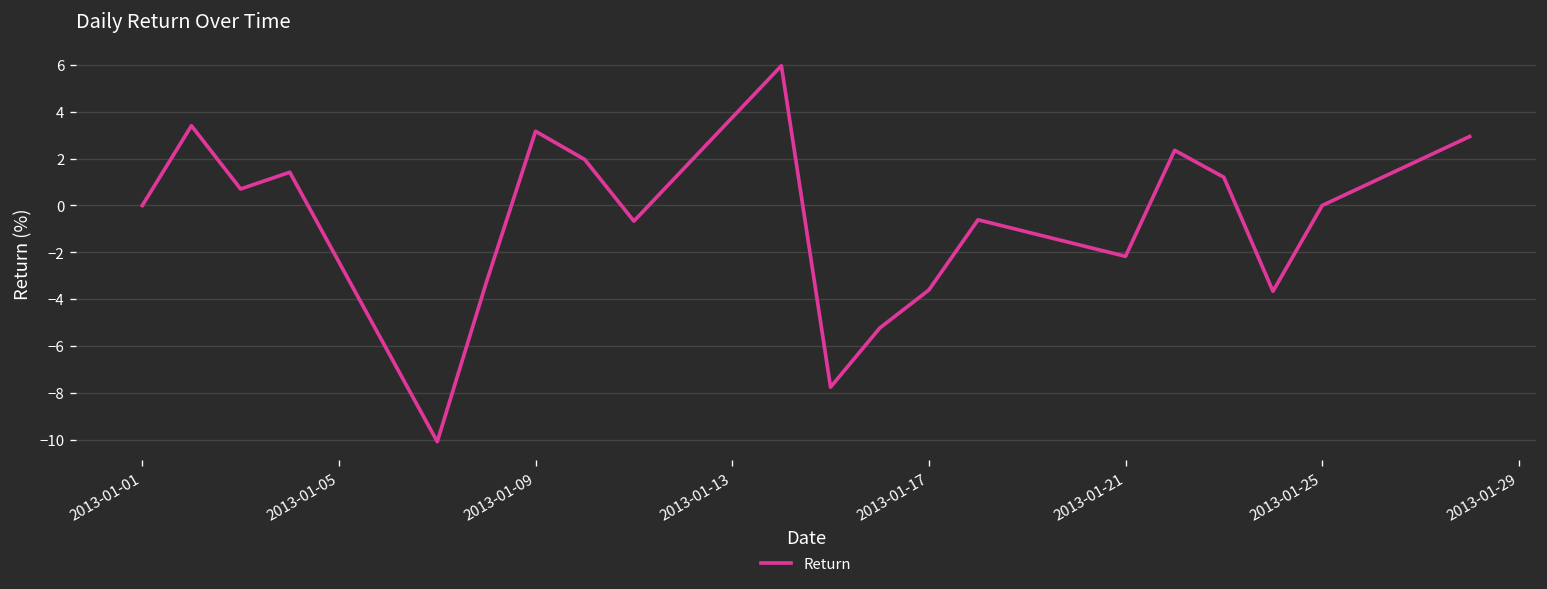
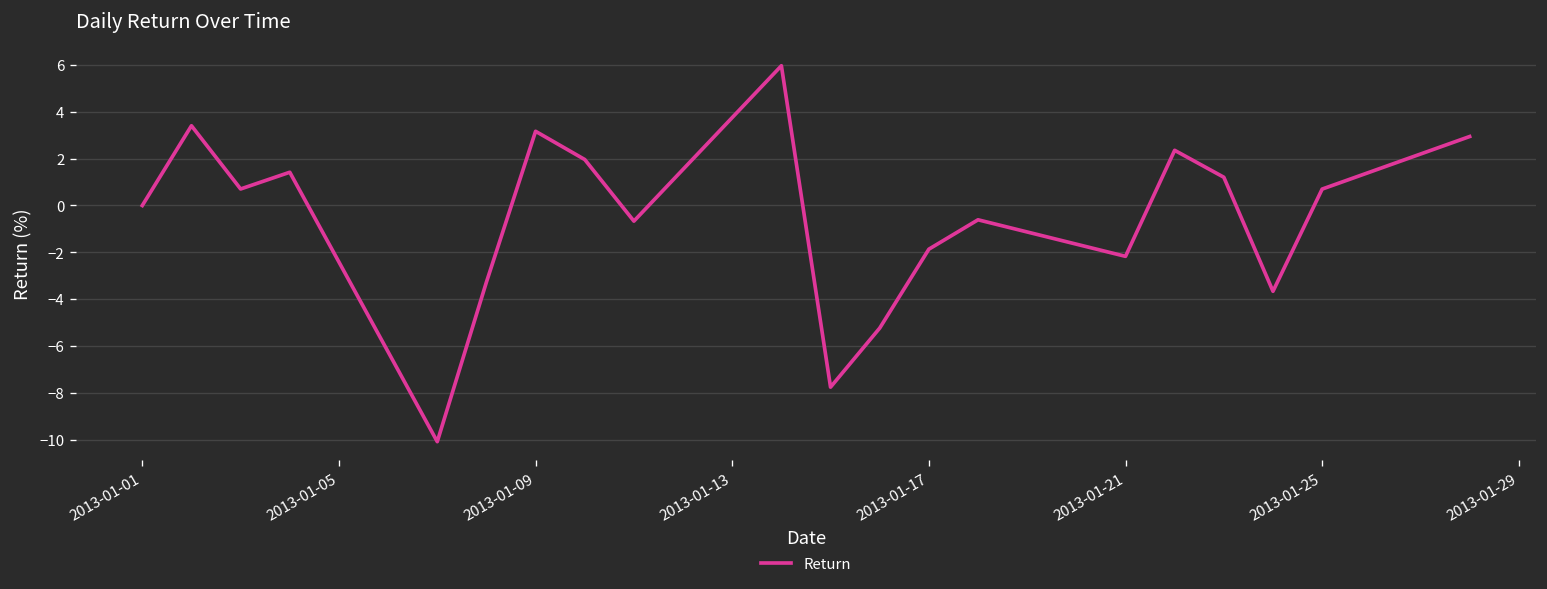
  {
    "2013-01-01": 0.0,
    "2013-01-09": 3.2,
-   "2013-01-17": -3.6,
+   "2013-01-17": -1.9,
    "2013-01-21": -2.2,
-   "2013-01-25": 0.0
+   "2013-01-25": 0.7
  }
